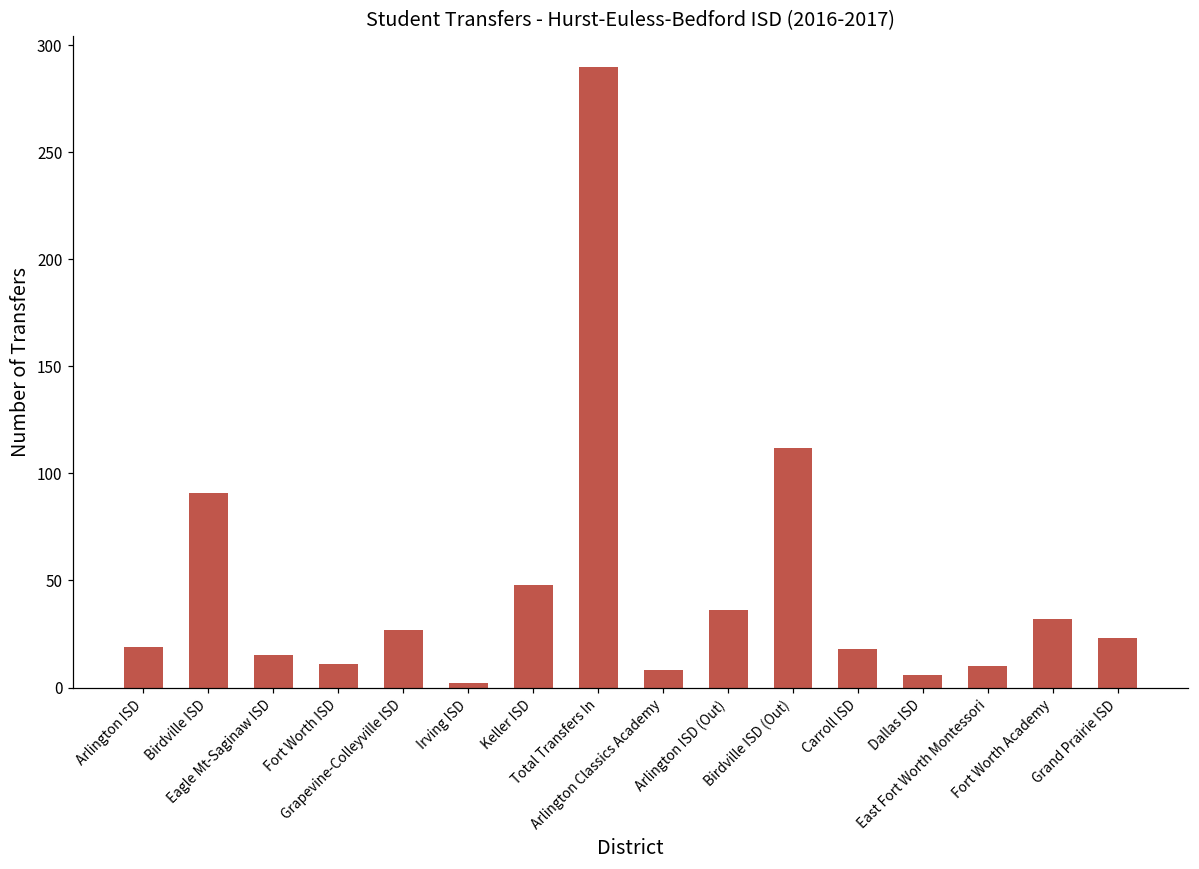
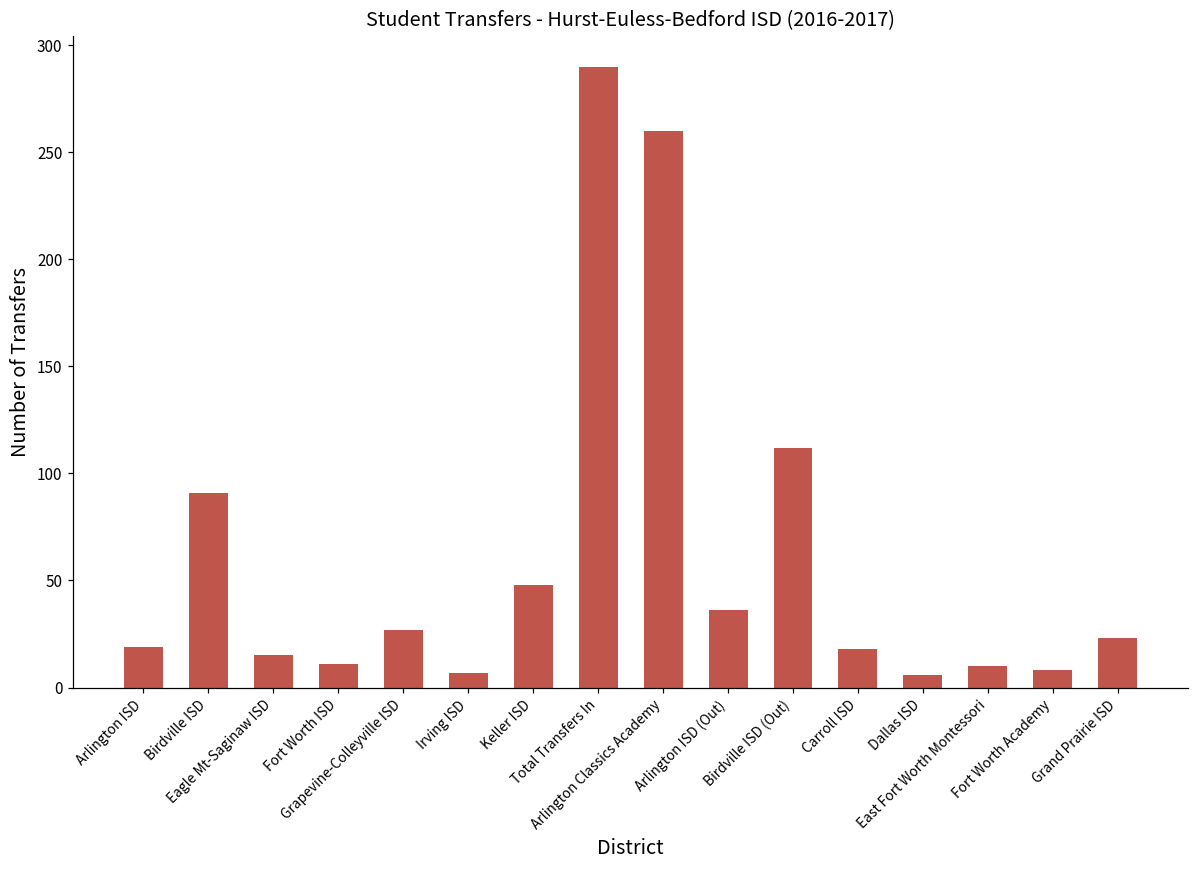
  {
    "Arlington ISD": 19,
    "Birdville ISD": 91,
    "Eagle Mt-Saginaw ISD": 15,
    "Fort Worth ISD": 11,
    "Grapevine-Colleyville ISD": 27,
-   "Irving ISD": 2,
+   "Irving ISD": 7,
    "Keller ISD": 48,
    "Total Transfers In": 290,
-   "Arlington Classics Academy": 8,
+   "Arlington Classics Academy": 260,
    "Arlington ISD (Out)": 36,
    "Birdville ISD (Out)": 112,
    "Carroll ISD": 18,
    "Dallas ISD": 6,
    "East Fort Worth Montessori": 10,
-   "Fort Worth Academy": 32,
+   "Fort Worth Academy": 8,
    "Grand Prairie ISD": 23
  }
